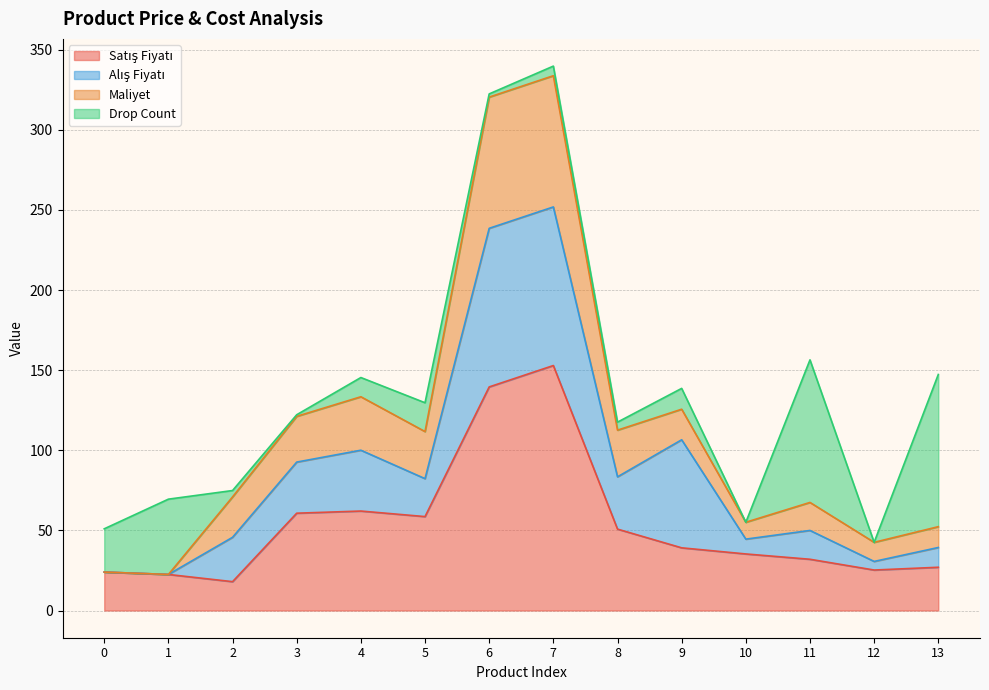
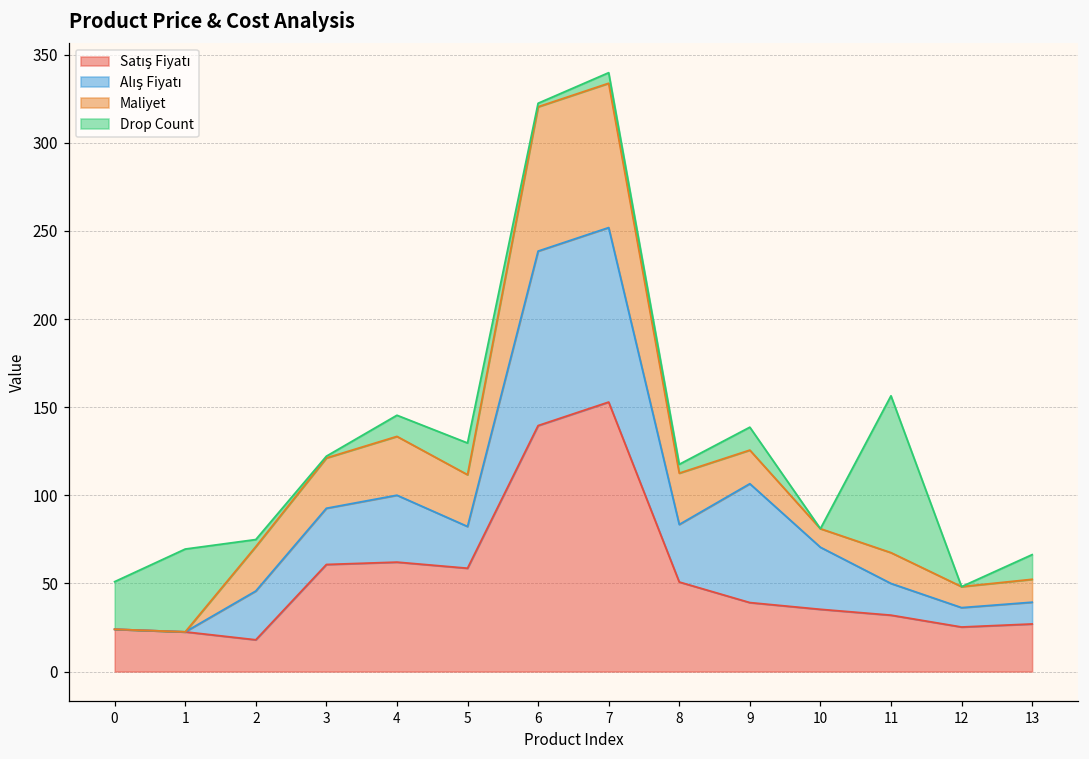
  {
    "Alış Fiyatı": {
      "2": 28,
      "3": 32,
      "4": 38,
      "5": 24,
      "6": 99,
      "7": 99,
      "8": 33,
      "9": 67,
-     "10": 9,
+     "10": 35,
      "11": 18,
-     "12": 5,
+     "12": 11,
      "13": 12
    },
    "Drop Count": {
      "0": 27,
      "1": 47,
      "2": 4,
      "4": 12,
      "5": 18,
      "6": 2,
      "7": 6,
      "8": 5,
      "9": 13,
      "11": 89,
-     "13": 95
+     "13": 14
    }
  }
